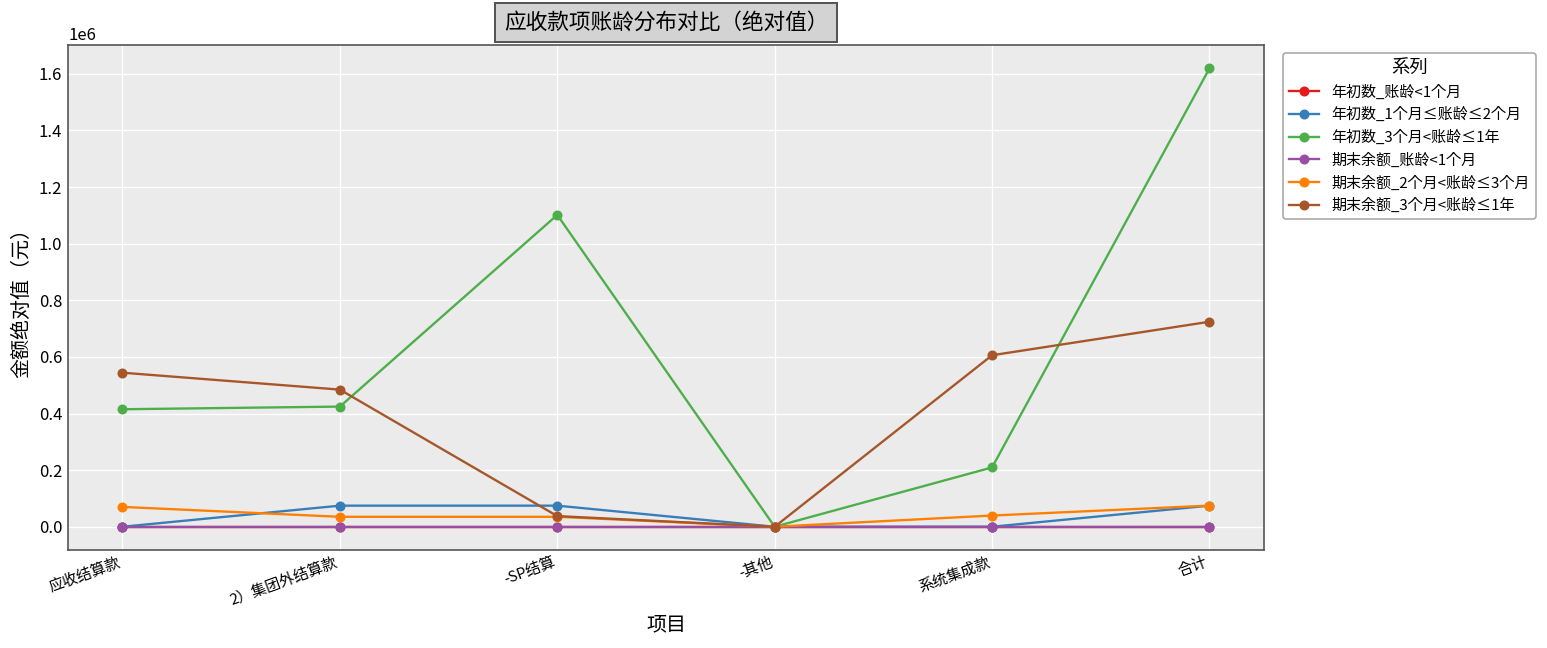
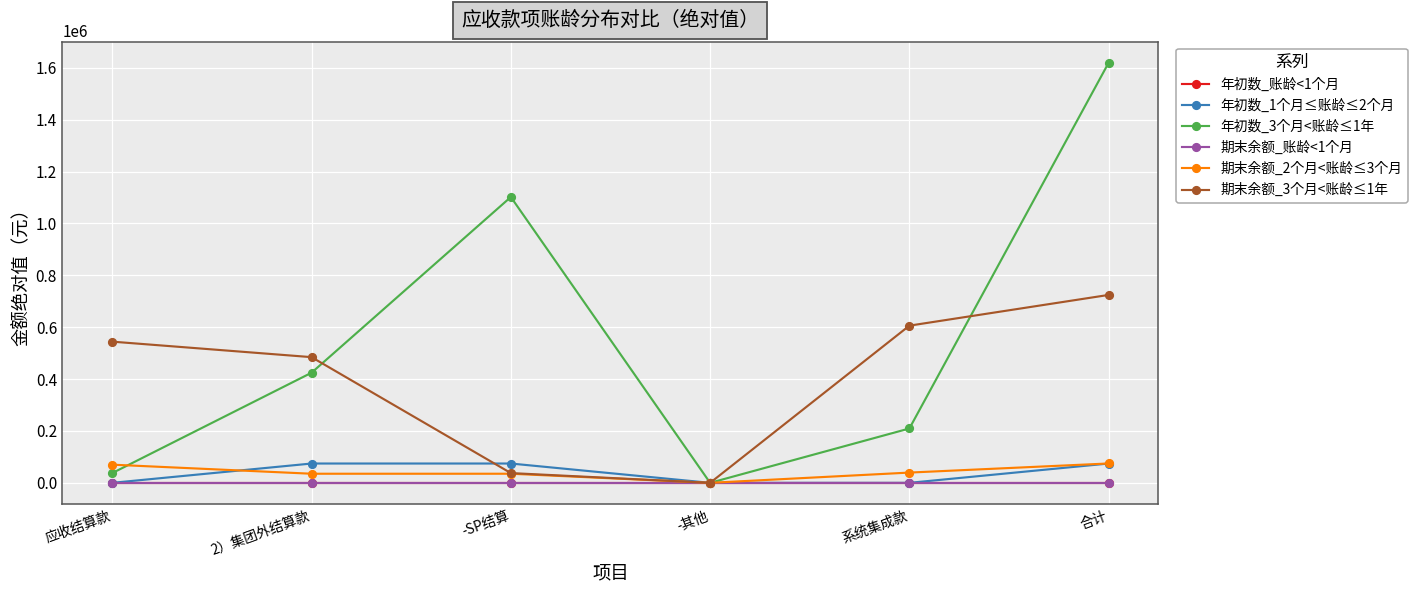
  {
    "期末余额_账龄<1个月": {
      "2）集团外结算款": 0,
      "-SP结算": 0,
      "合计": 0
    },
    "年初数_1个月≤账龄≤2个月": {
      "2）集团外结算款": 70000,
      "-SP结算": 70000
    },
    "年初数_3个月<账龄≤1年": {
-     "应收结算款": 420000,
+     "应收结算款": 40000,
      "2）集团外结算款": 420000,
      "-SP结算": 1100000,
      "系统集成款": 210000,
      "合计": 1620000
    },
    "期末余额_2个月<账龄≤3个月": {
      "应收结算款": 70000,
      "2）集团外结算款": 40000,
      "系统集成款": 40000
    },
    "期末余额_3个月<账龄≤1年": {
      "应收结算款": 540000,
      "2）集团外结算款": 480000,
      "系统集成款": 610000,
      "合计": 720000
    }
  }
